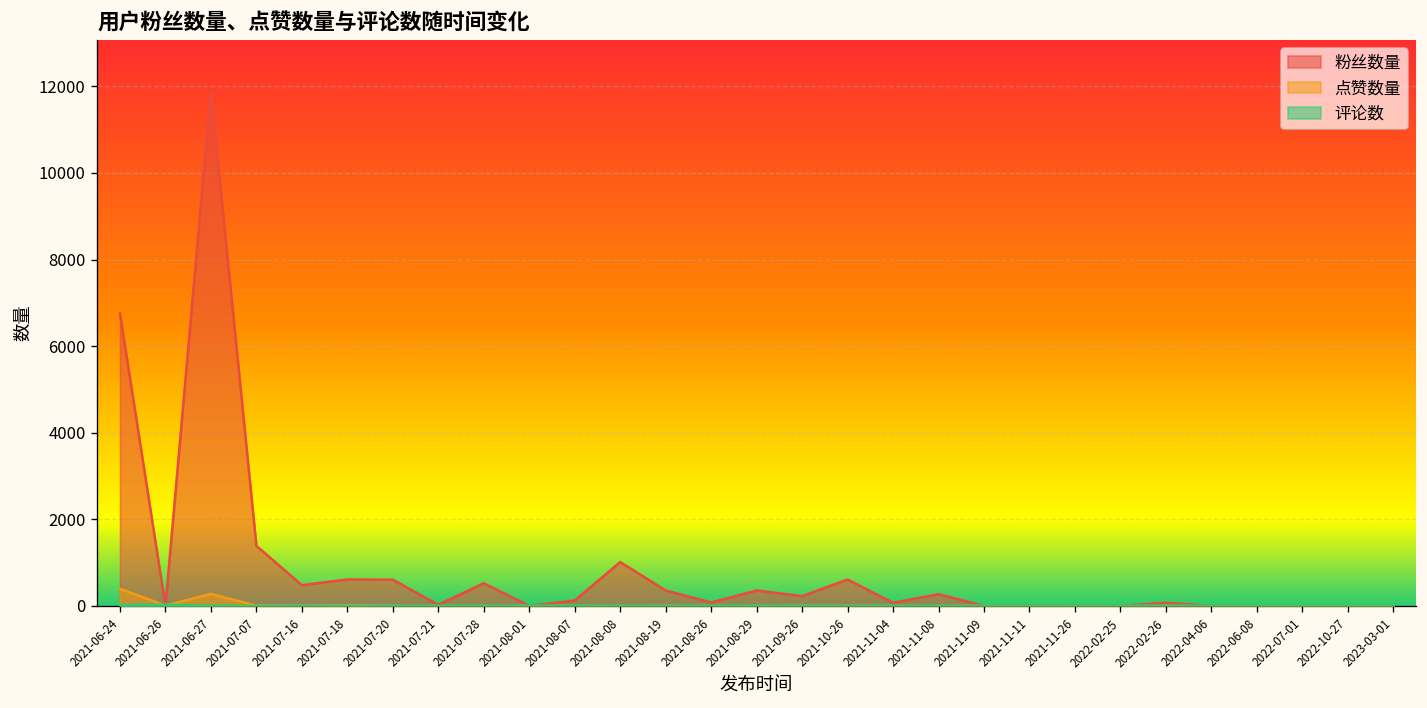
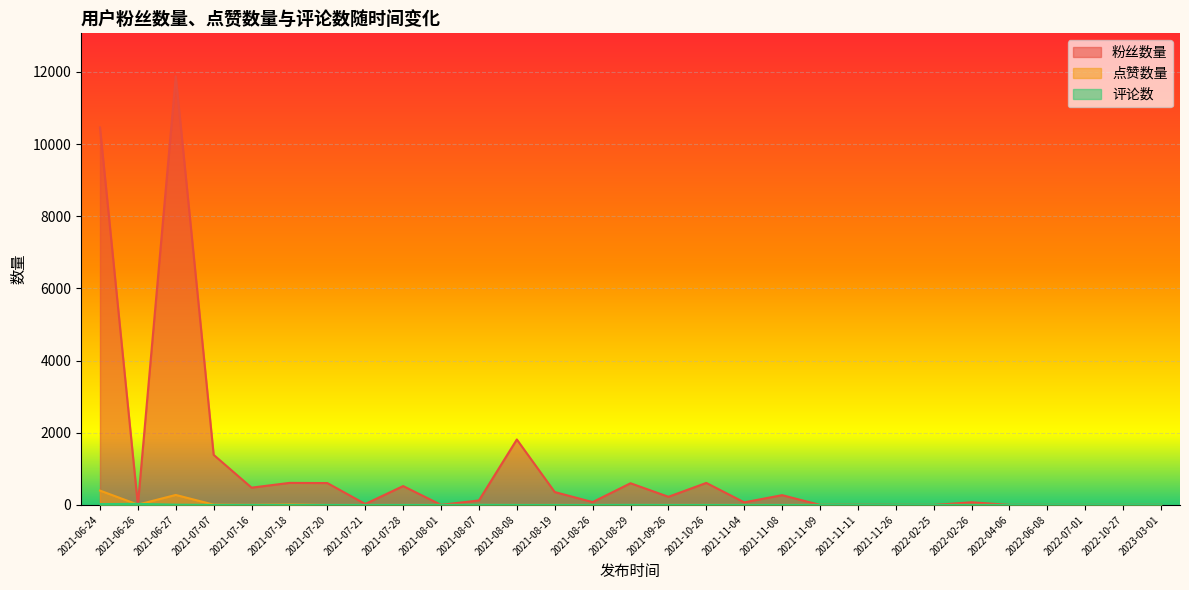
  {
    "粉丝数量": {
-     "2021-06-24": 6800,
+     "2021-06-24": 10500,
      "2021-06-27": 11900,
      "2021-07-07": 1400,
      "2021-07-16": 500,
      "2021-07-18": 600,
      "2021-07-20": 600,
      "2021-07-28": 500,
      "2021-08-07": 100,
-     "2021-08-08": 1000,
+     "2021-08-08": 1800,
      "2021-08-19": 400,
      "2021-08-26": 100,
-     "2021-08-29": 400,
+     "2021-08-29": 600,
      "2021-09-26": 200,
      "2021-10-26": 600,
      "2021-11-04": 100,
      "2021-11-08": 300,
      "2022-02-26": 100
    },
    "点赞数量": {
      "2021-06-24": 400,
      "2021-06-27": 300
    },
    "评论数": {
      "2021-06-24": 0,
      "2021-06-27": 0
    }
  }
